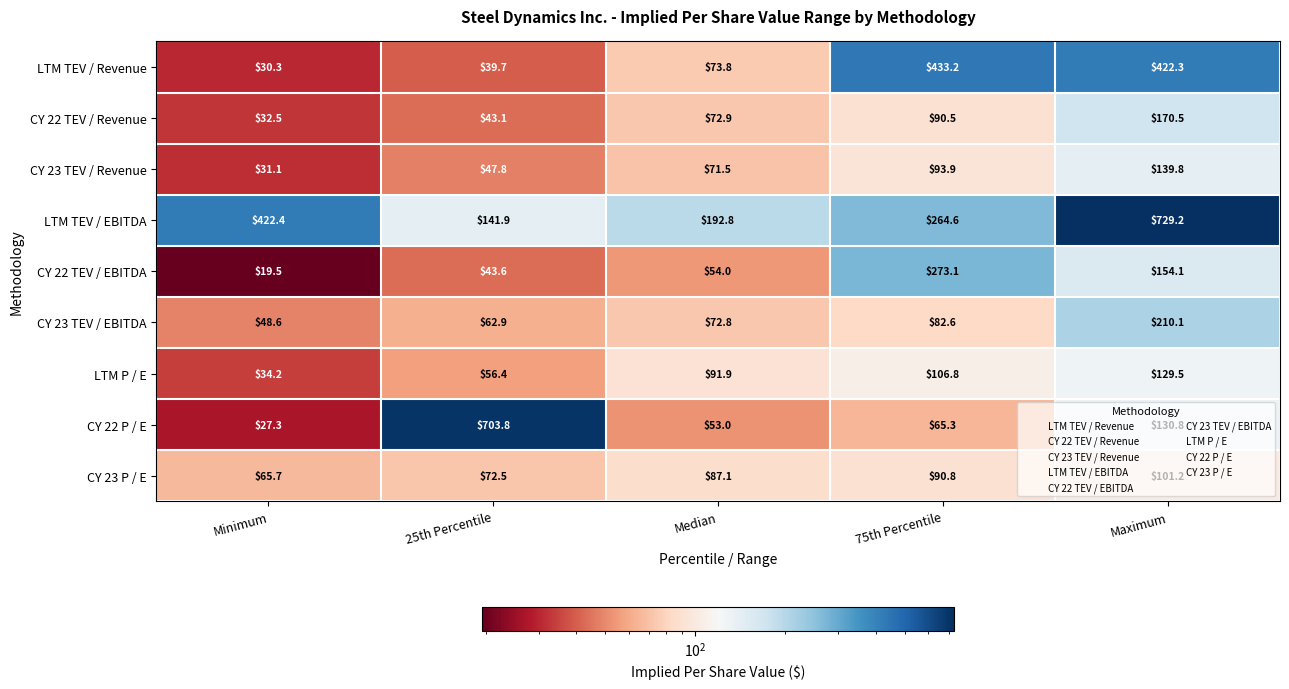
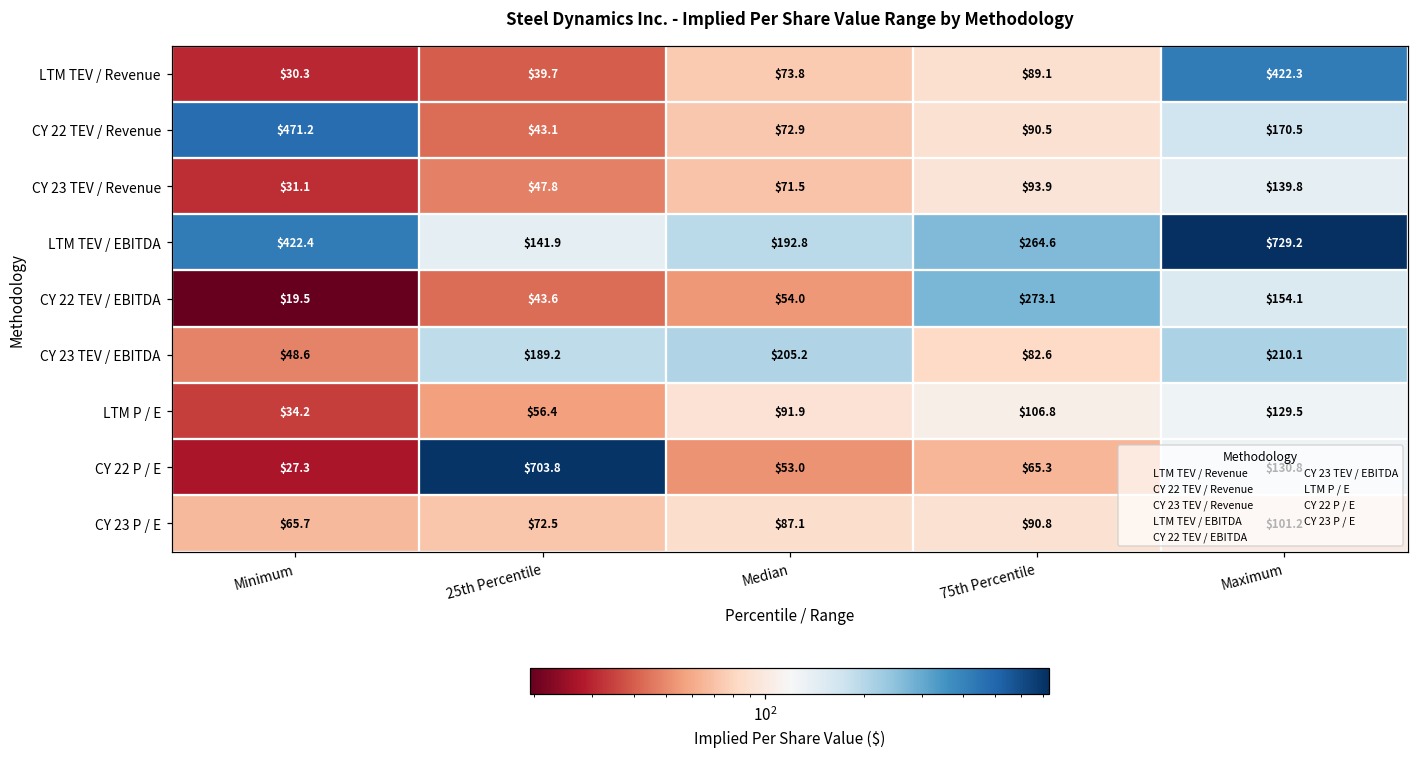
  {
    "LTM TEV / Revenue": {
      "Minimum": "$30.3",
      "25th Percentile": "$39.7",
      "Median": "$73.8",
-     "75th Percentile": "$433.2",
+     "75th Percentile": "$89.1",
      "Maximum": "$422.3"
    },
    "CY 22 TEV / Revenue": {
-     "Minimum": "$32.5",
+     "Minimum": "$471.2",
      "25th Percentile": "$43.1",
      "Median": "$72.9",
      "75th Percentile": "$90.5",
      "Maximum": "$170.5"
    },
    "CY 23 TEV / Revenue": {
      "Minimum": "$31.1",
      "25th Percentile": "$47.8",
      "Median": "$71.5",
      "75th Percentile": "$93.9",
      "Maximum": "$139.8"
    },
    "LTM TEV / EBITDA": {
      "Minimum": "$422.4",
      "25th Percentile": "$141.9",
      "Median": "$192.8",
      "75th Percentile": "$264.6",
      "Maximum": "$729.2"
    },
    "CY 22 TEV / EBITDA": {
      "Minimum": "$19.5",
      "25th Percentile": "$43.6",
      "Median": "$54.0",
      "75th Percentile": "$273.1",
      "Maximum": "$154.1"
    },
    "CY 23 TEV / EBITDA": {
      "Minimum": "$48.6",
-     "25th Percentile": "$62.9",
-     "Median": "$72.8",
+     "25th Percentile": "$189.2",
+     "Median": "$205.2",
      "75th Percentile": "$82.6",
      "Maximum": "$210.1"
    },
    "LTM P / E": {
      "Minimum": "$34.2",
      "25th Percentile": "$56.4",
      "Median": "$91.9",
      "75th Percentile": "$106.8",
      "Maximum": "$129.5"
    },
    "CY 22 P / E": {
      "Minimum": "$27.3",
      "25th Percentile": "$703.8",
      "Median": "$53.0",
      "75th Percentile": "$65.3"
    },
    "CY 23 P / E": {
      "Minimum": "$65.7",
      "25th Percentile": "$72.5",
      "Median": "$87.1",
      "75th Percentile": "$90.8"
    }
  }
